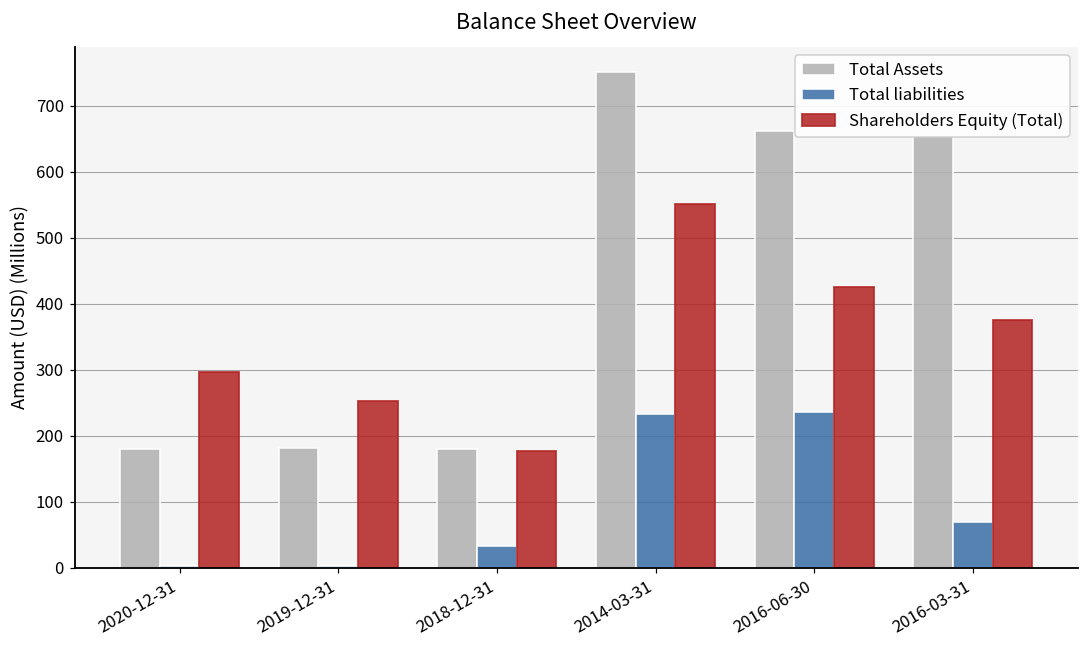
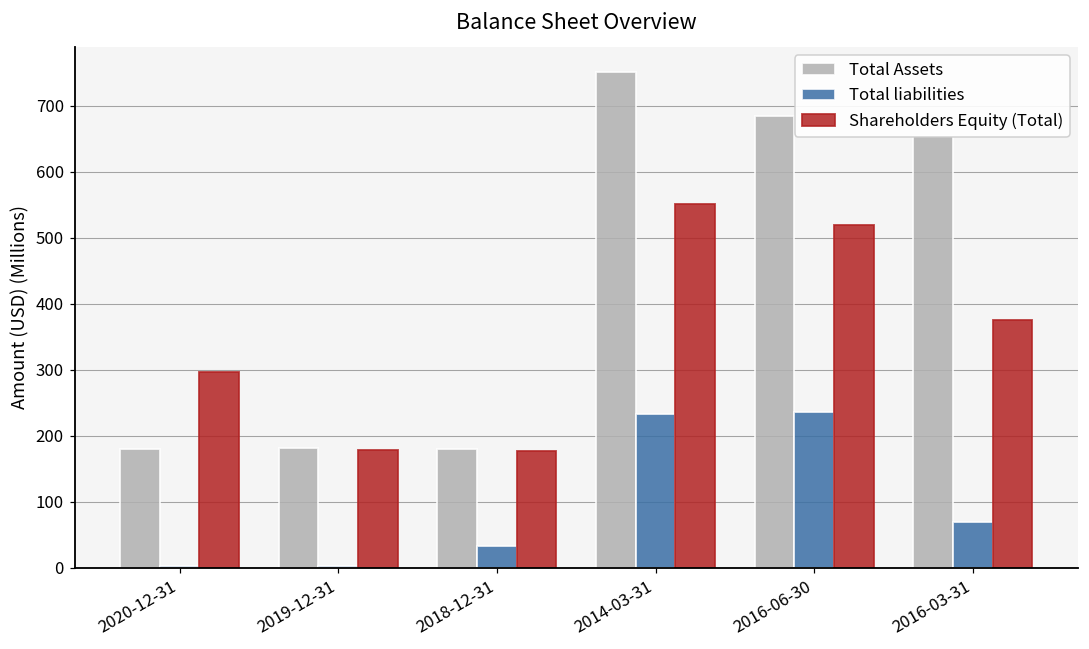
  {
    "Total Assets": {
      "2020-12-31": 180,
      "2019-12-31": 180,
      "2018-12-31": 180,
      "2014-03-31": 750,
-     "2016-06-30": 660
+     "2016-06-30": 680
    },
    "Total liabilities": {
      "2018-12-31": 30,
      "2014-03-31": 230,
      "2016-06-30": 240,
      "2016-03-31": 70
    },
    "Shareholders Equity (Total)": {
      "2020-12-31": 300,
-     "2019-12-31": 250,
+     "2019-12-31": 180,
      "2018-12-31": 180,
      "2014-03-31": 550,
-     "2016-06-30": 430,
+     "2016-06-30": 520,
      "2016-03-31": 370
    }
  }
